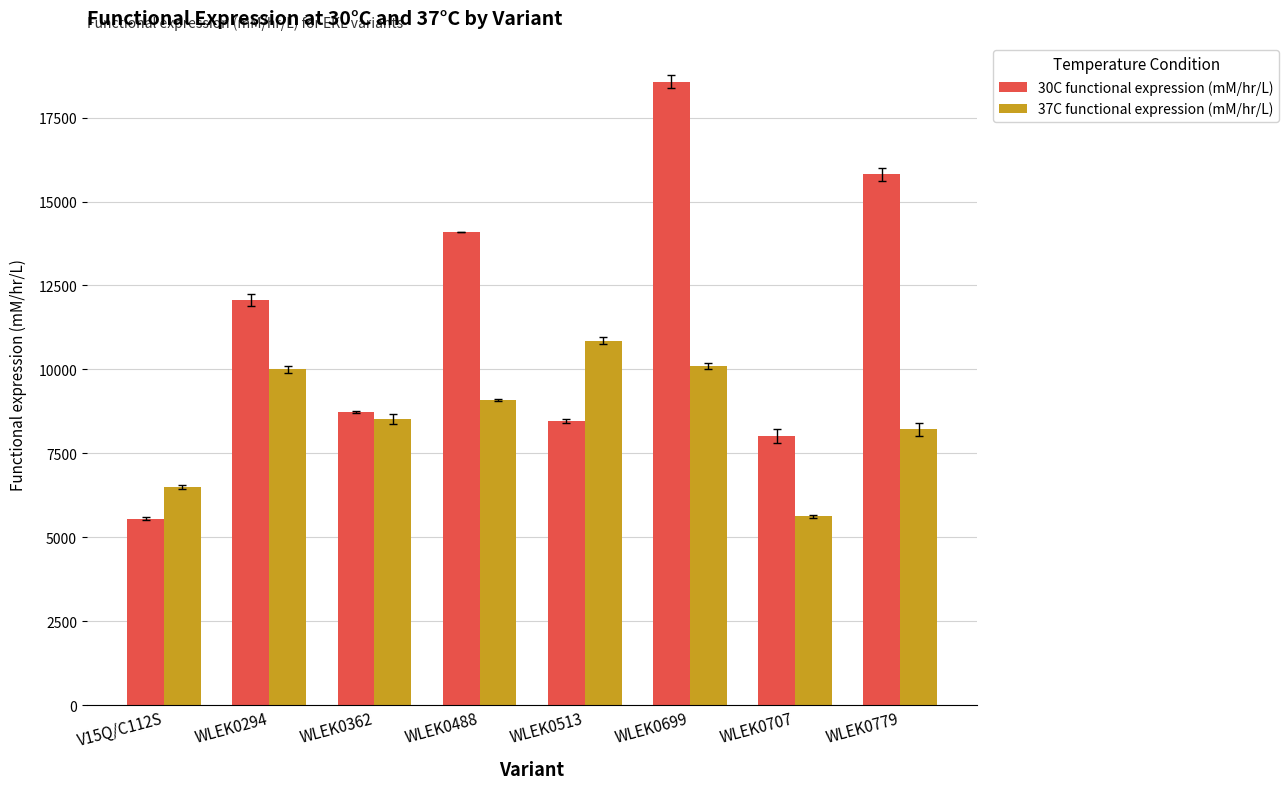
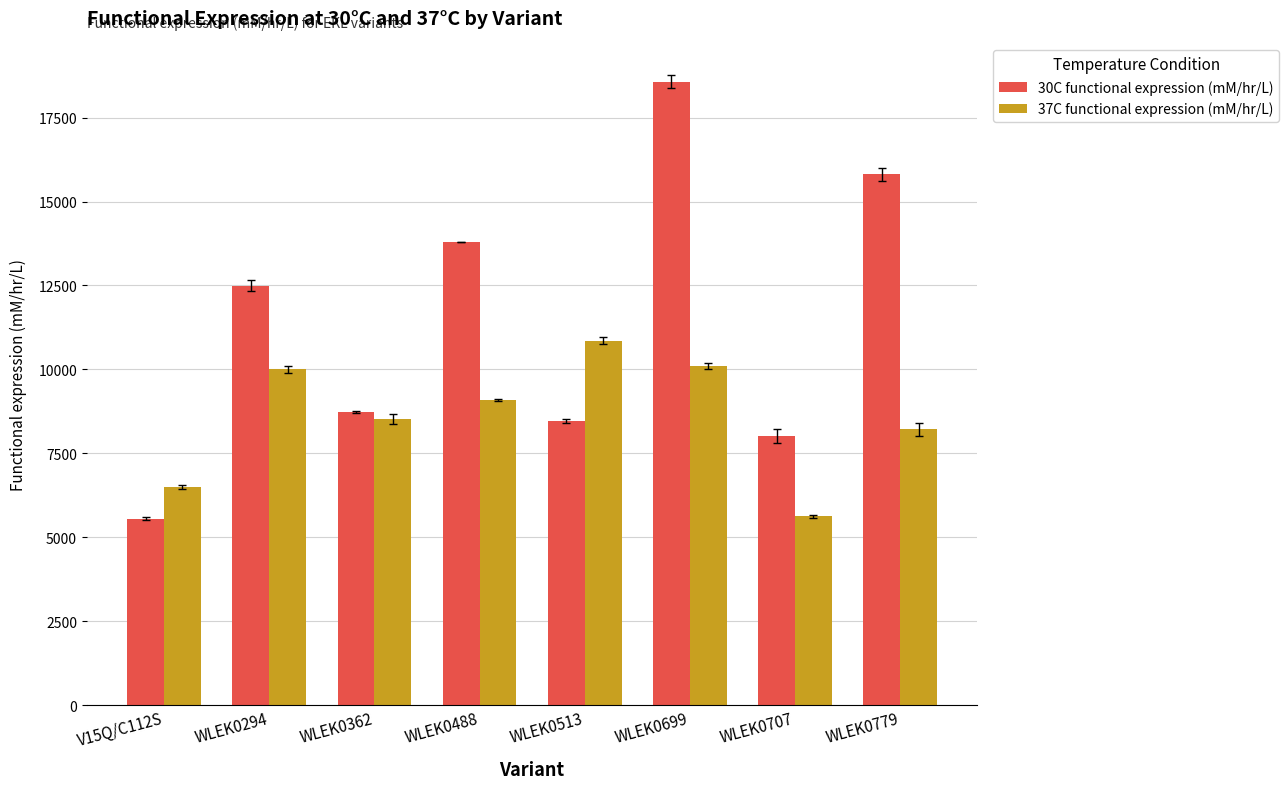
  {
    "30C functional expression (mM/hr/L)": {
      "V15Q/C112S": 5600,
-     "WLEK0294": 12100,
+     "WLEK0294": 12500,
      "WLEK0362": 8700,
-     "WLEK0488": 14100,
+     "WLEK0488": 13800,
      "WLEK0513": 8500,
      "WLEK0699": 18600,
      "WLEK0707": 8000,
      "WLEK0779": 15800
    },
    "37C functional expression (mM/hr/L)": {
      "V15Q/C112S": 6500,
      "WLEK0294": 10000,
      "WLEK0362": 8500,
      "WLEK0488": 9100,
      "WLEK0513": 10900,
      "WLEK0699": 10100,
      "WLEK0707": 5600,
      "WLEK0779": 8200
    }
  }
